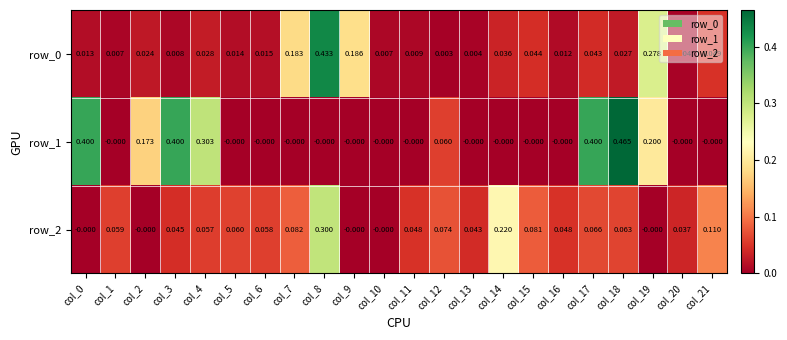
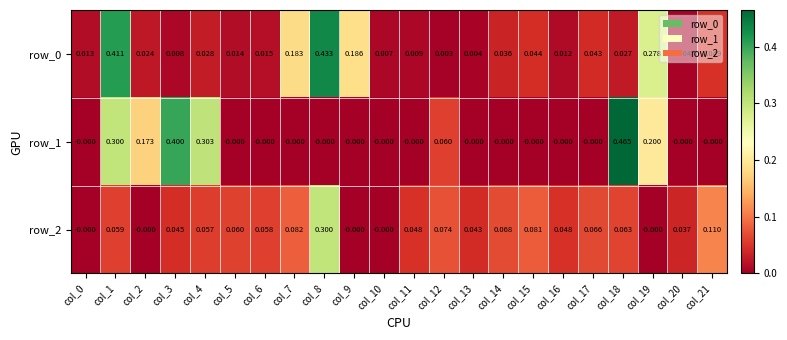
  {
    "row_0": {
      "col_0": 0.013,
-     "col_1": 0.007,
+     "col_1": 0.411,
      "col_2": 0.024,
      "col_3": 0.008,
      "col_4": 0.028,
      "col_5": 0.014,
      "col_6": 0.015,
      "col_7": 0.183,
      "col_8": 0.433,
      "col_9": 0.186,
      "col_10": 0.007,
      "col_11": 0.009,
      "col_12": 0.003,
      "col_13": 0.004,
      "col_14": 0.036,
      "col_15": 0.044,
      "col_16": 0.012,
      "col_17": 0.043,
      "col_18": 0.027
    },
    "row_1": {
-     "col_0": 0.400,
-     "col_1": -0.000,
+     "col_0": -0.000,
+     "col_1": 0.300,
      "col_2": 0.173,
      "col_3": 0.400,
      "col_4": 0.303,
      "col_5": -0.000,
      "col_6": -0.000,
      "col_7": -0.000,
      "col_8": -0.000,
      "col_9": -0.000,
      "col_10": -0.000,
      "col_11": -0.000,
      "col_12": 0.060,
      "col_13": -0.000,
      "col_14": -0.000,
      "col_15": -0.000,
      "col_16": -0.000,
-     "col_17": 0.400,
+     "col_17": -0.000,
      "col_18": 0.465,
      "col_19": 0.200,
      "col_20": -0.000,
      "col_21": -0.000
    },
    "row_2": {
      "col_0": -0.000,
      "col_1": 0.059,
      "col_2": -0.000,
      "col_3": 0.045,
      "col_4": 0.057,
      "col_5": 0.060,
      "col_6": 0.058,
      "col_7": 0.082,
      "col_8": 0.300,
      "col_9": -0.000,
      "col_10": -0.000,
      "col_11": 0.048,
      "col_12": 0.074,
      "col_13": 0.043,
-     "col_14": 0.220,
+     "col_14": 0.068,
      "col_15": 0.081,
      "col_16": 0.048,
      "col_17": 0.066,
      "col_18": 0.063,
      "col_19": -0.000,
      "col_20": 0.037,
      "col_21": 0.110
    }
  }
